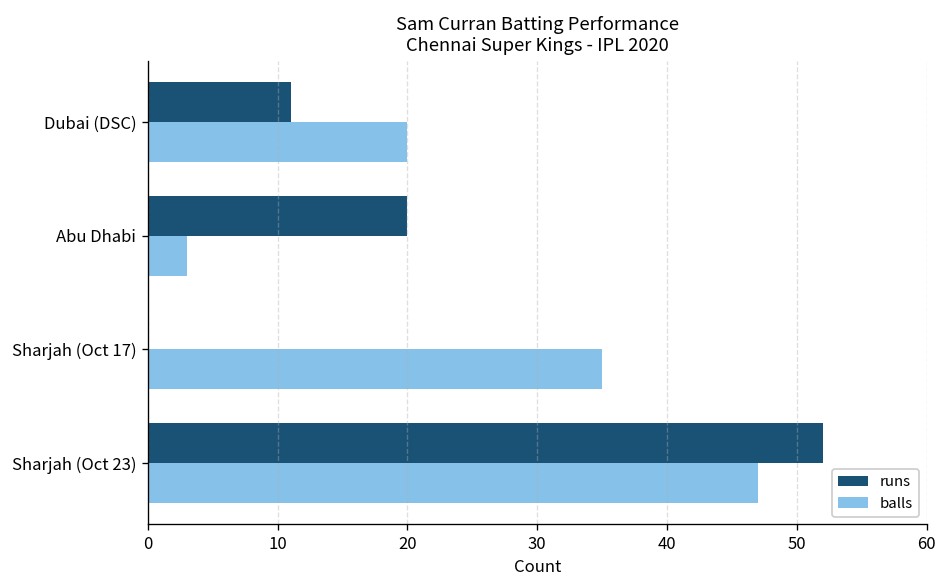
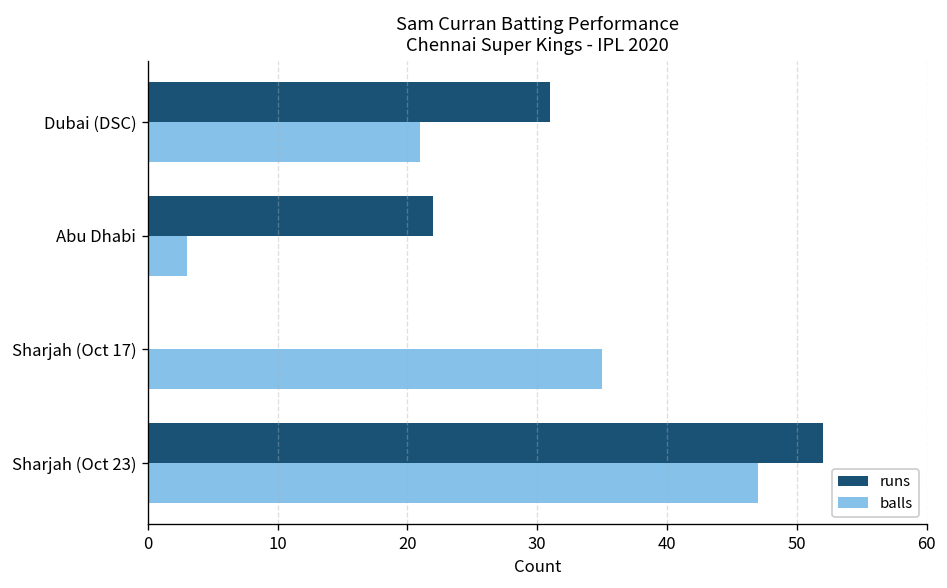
  {
    "runs": {
-     "Dubai (DSC)": 11,
-     "Abu Dhabi": 20,
+     "Dubai (DSC)": 31,
+     "Abu Dhabi": 22,
      "Sharjah (Oct 17)": 0,
      "Sharjah (Oct 23)": 52
    },
    "balls": {
-     "Dubai (DSC)": 20,
+     "Dubai (DSC)": 21,
      "Abu Dhabi": 3,
      "Sharjah (Oct 17)": 35,
      "Sharjah (Oct 23)": 47
    }
  }
